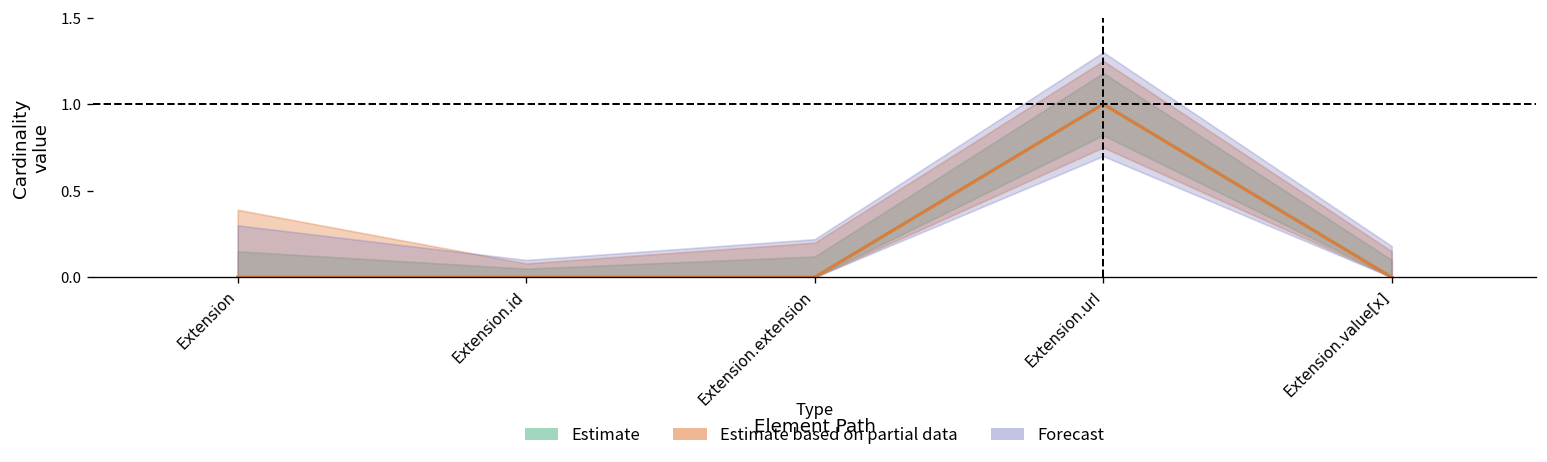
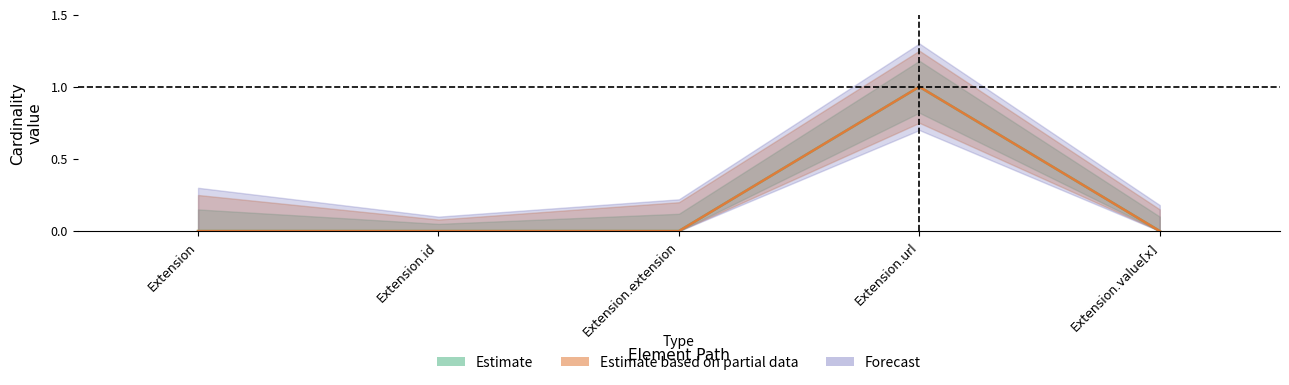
  {
    "Estimate based on partial data": {
-     "Extension": 0.39
+     "Extension": 0.25
    }
  }
